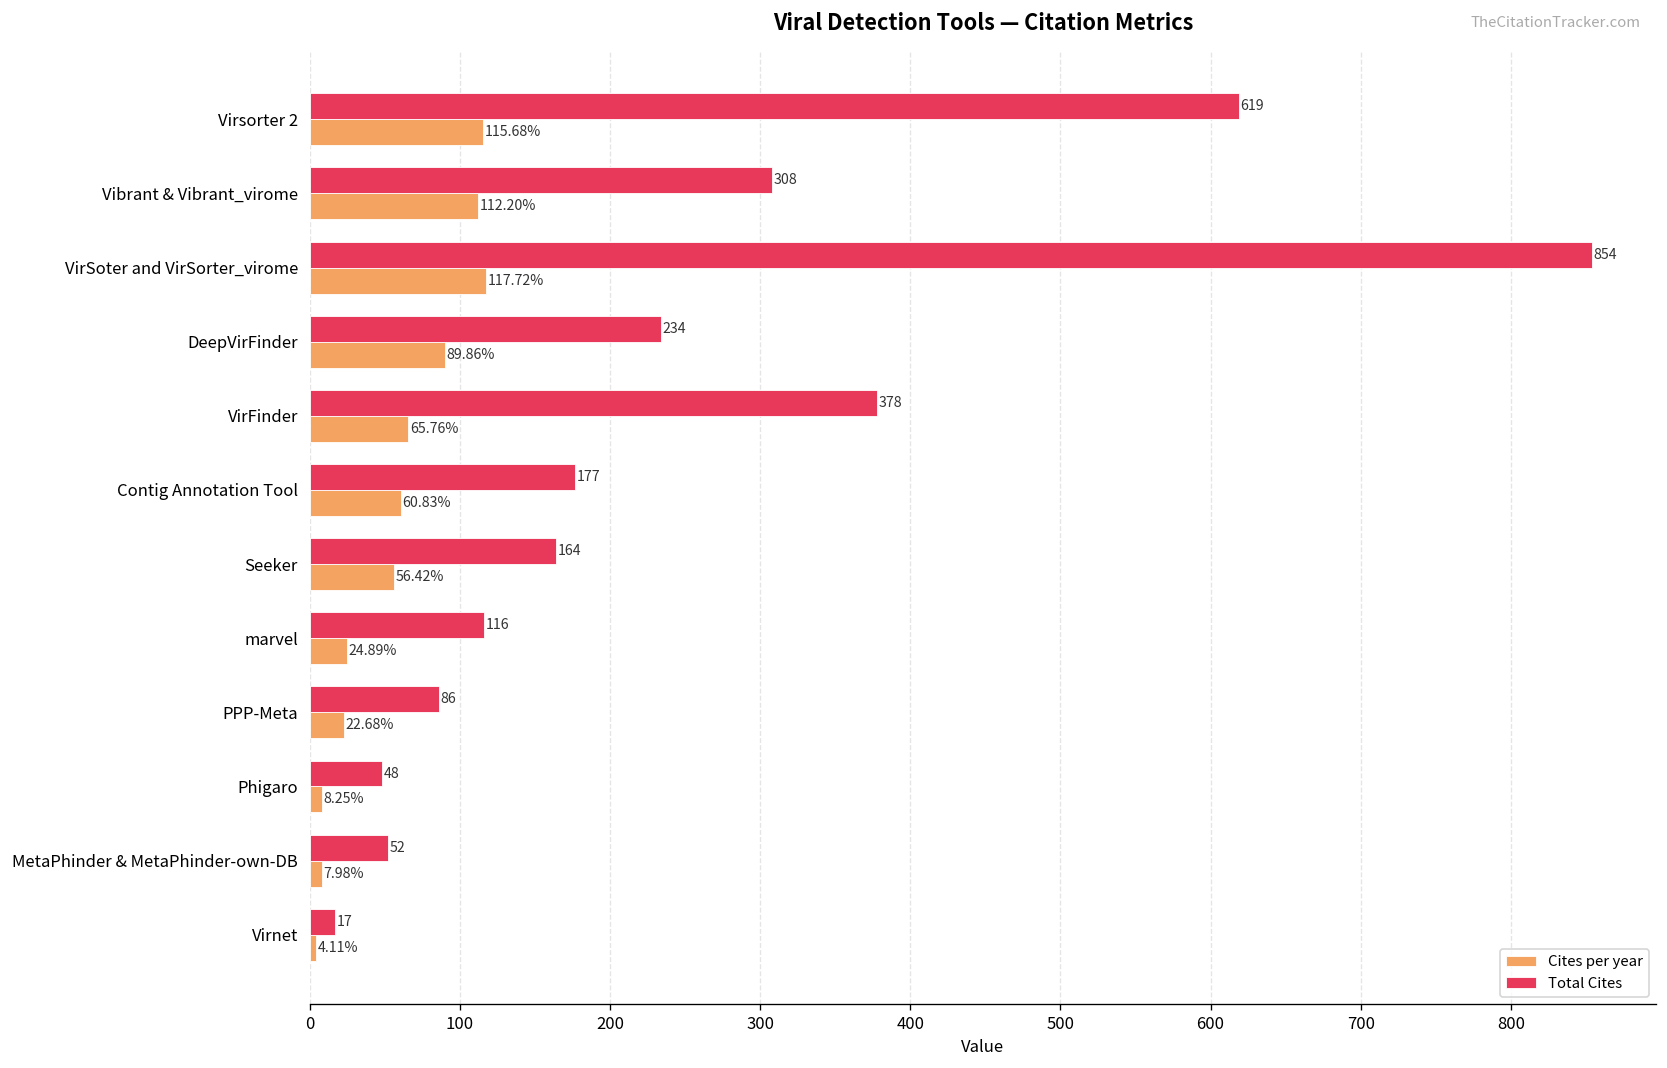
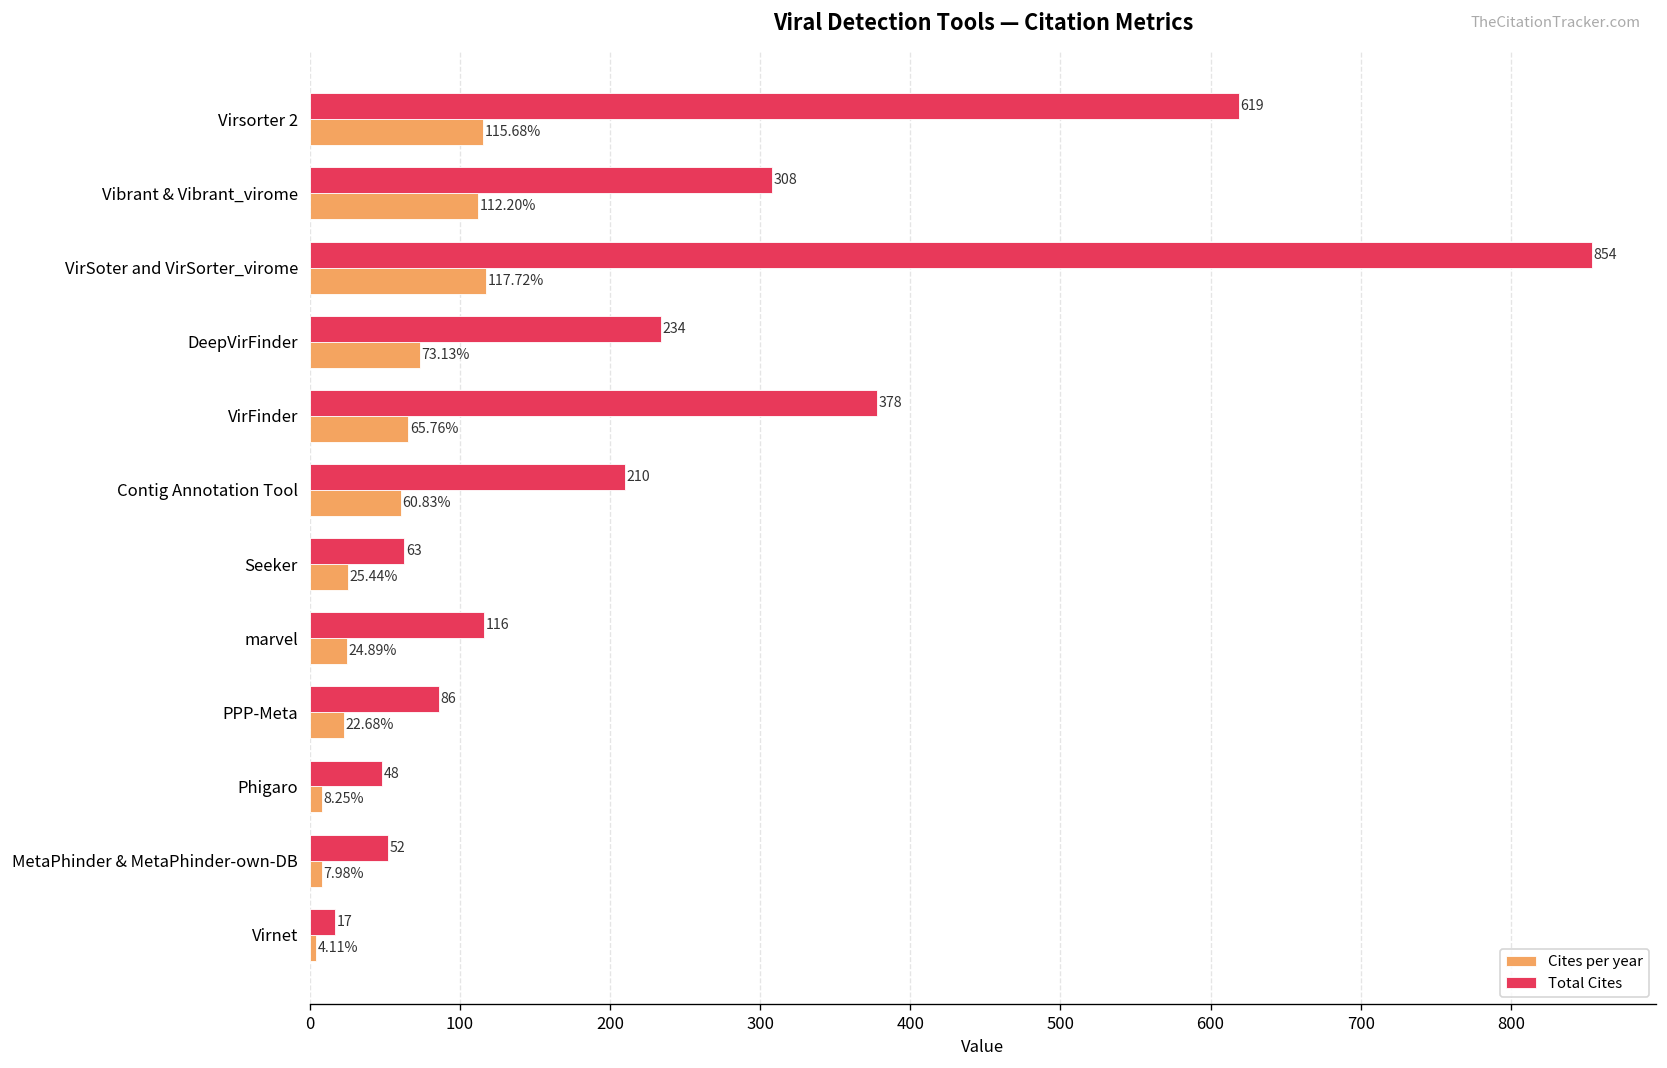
  {
    "Cites per year": {
      "Virsorter 2": "115.68%",
      "Vibrant & Vibrant_virome": "112.20%",
      "VirSoter and VirSorter_virome": "117.72%",
-     "DeepVirFinder": "89.86%",
+     "DeepVirFinder": "73.13%",
      "VirFinder": "65.76%",
      "Contig Annotation Tool": "60.83%",
-     "Seeker": "56.42%",
+     "Seeker": "25.44%",
      "marvel": "24.89%",
      "PPP-Meta": "22.68%",
      "Phigaro": "8.25%",
      "MetaPhinder & MetaPhinder-own-DB": "7.98%",
      "Virnet": "4.11%"
    },
    "Total Cites": {
      "Virsorter 2": "619",
      "Vibrant & Vibrant_virome": "308",
      "VirSoter and VirSorter_virome": "854",
      "DeepVirFinder": "234",
      "VirFinder": "378",
-     "Contig Annotation Tool": "177",
-     "Seeker": "164",
+     "Contig Annotation Tool": "210",
+     "Seeker": "63",
      "marvel": "116",
      "PPP-Meta": "86",
      "Phigaro": "48",
      "MetaPhinder & MetaPhinder-own-DB": "52",
      "Virnet": "17"
    }
  }
